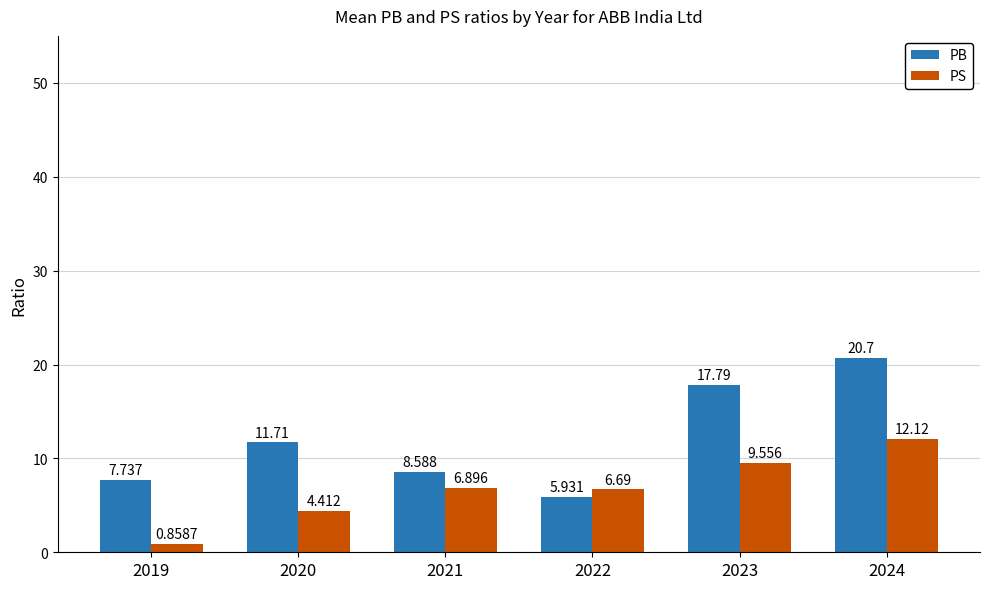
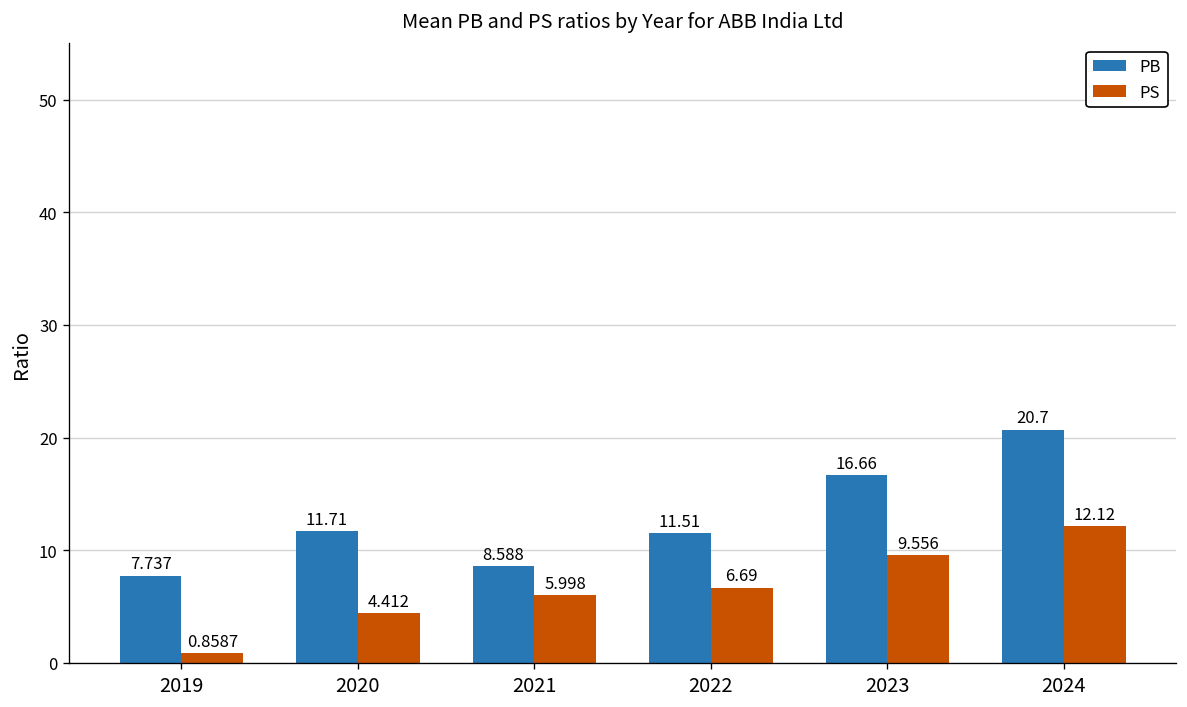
  {
    "PB": {
      "2019": 7.737,
      "2020": 11.71,
      "2021": 8.588,
-     "2022": 5.931,
-     "2023": 17.79,
+     "2022": 11.51,
+     "2023": 16.66,
      "2024": 20.7
    },
    "PS": {
      "2019": 0.8587,
      "2020": 4.412,
-     "2021": 6.896,
+     "2021": 5.998,
      "2022": 6.69,
      "2023": 9.556,
      "2024": 12.12
    }
  }
